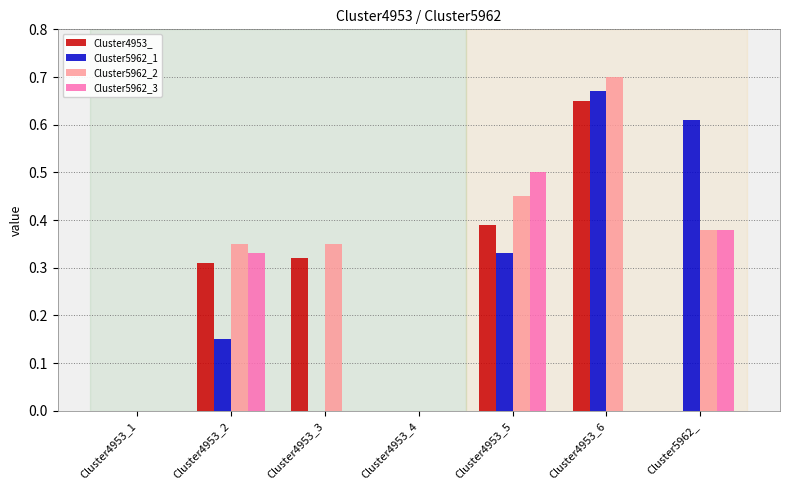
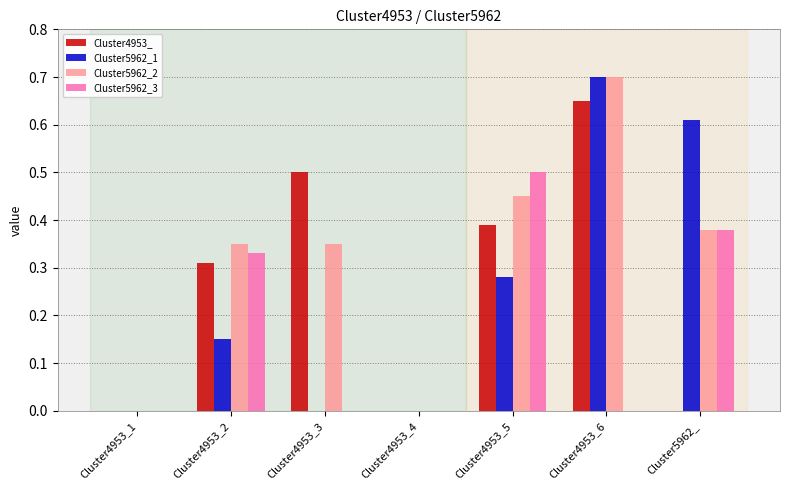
  {
    "Cluster4953_": {
      "Cluster4953_1": 0.00,
      "Cluster4953_2": 0.31,
-     "Cluster4953_3": 0.32,
+     "Cluster4953_3": 0.50,
      "Cluster4953_4": 0.00,
      "Cluster4953_5": 0.39,
      "Cluster4953_6": 0.65,
      "Cluster5962_": 0.00
    },
    "Cluster5962_1": {
      "Cluster4953_1": 0.00,
      "Cluster4953_2": 0.15,
      "Cluster4953_3": 0.00,
      "Cluster4953_4": 0.00,
-     "Cluster4953_5": 0.33,
-     "Cluster4953_6": 0.67,
+     "Cluster4953_5": 0.28,
+     "Cluster4953_6": 0.70,
      "Cluster5962_": 0.61
    }
  }
